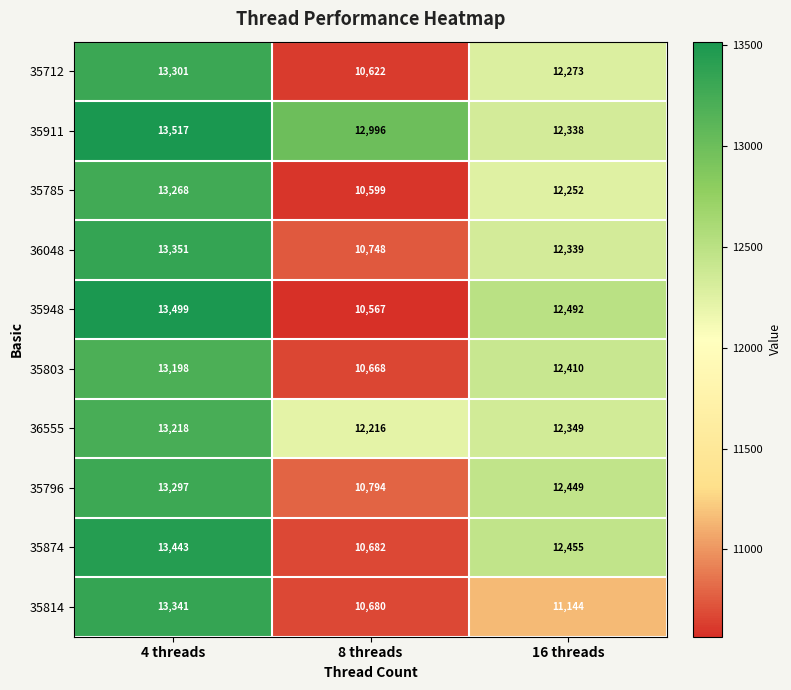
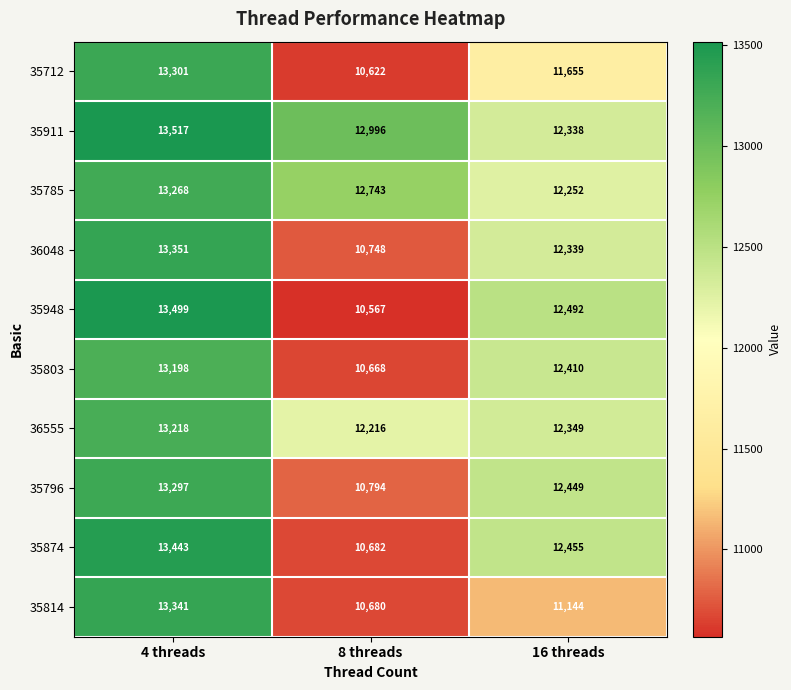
  {
    "35712": {
      "4 threads": "13,301",
      "8 threads": "10,622",
-     "16 threads": "12,273"
+     "16 threads": "11,655"
    },
    "35911": {
      "4 threads": "13,517",
      "8 threads": "12,996",
      "16 threads": "12,338"
    },
    "35785": {
      "4 threads": "13,268",
-     "8 threads": "10,599",
+     "8 threads": "12,743",
      "16 threads": "12,252"
    },
    "36048": {
      "4 threads": "13,351",
      "8 threads": "10,748",
      "16 threads": "12,339"
    },
    "35948": {
      "4 threads": "13,499",
      "8 threads": "10,567",
      "16 threads": "12,492"
    },
    "35803": {
      "4 threads": "13,198",
      "8 threads": "10,668",
      "16 threads": "12,410"
    },
    "36555": {
      "4 threads": "13,218",
      "8 threads": "12,216",
      "16 threads": "12,349"
    },
    "35796": {
      "4 threads": "13,297",
      "8 threads": "10,794",
      "16 threads": "12,449"
    },
    "35874": {
      "4 threads": "13,443",
      "8 threads": "10,682",
      "16 threads": "12,455"
    },
    "35814": {
      "4 threads": "13,341",
      "8 threads": "10,680",
      "16 threads": "11,144"
    }
  }
